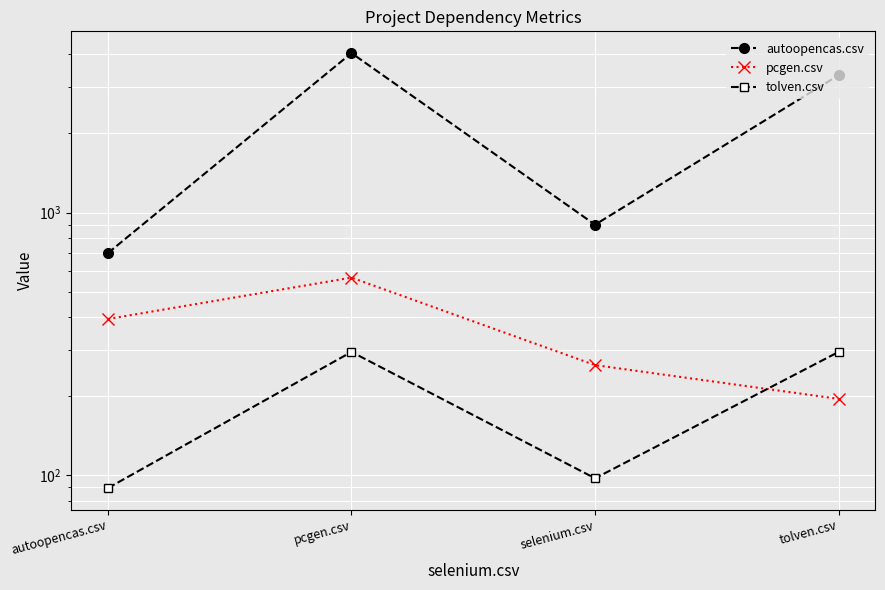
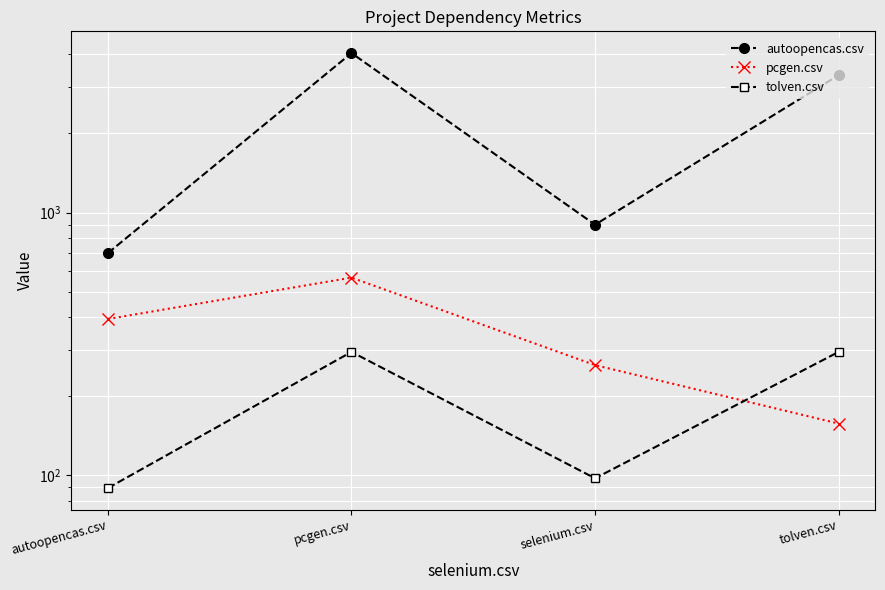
  {
    "pcgen.csv": {
      "autoopencas.csv": 390,
      "pcgen.csv": 570,
      "selenium.csv": 260,
-     "tolven.csv": 200
+     "tolven.csv": 160
    }
  }
